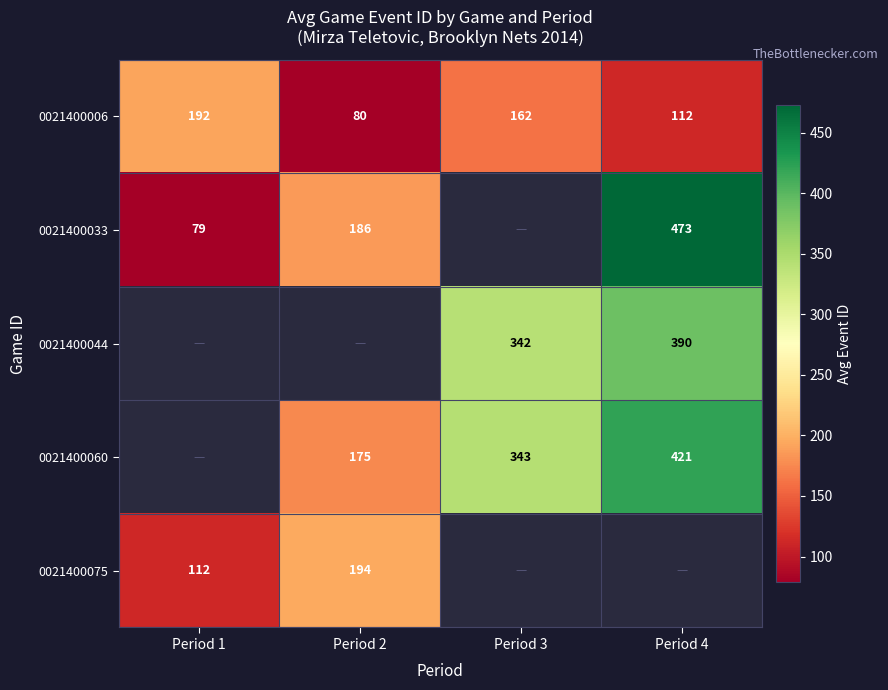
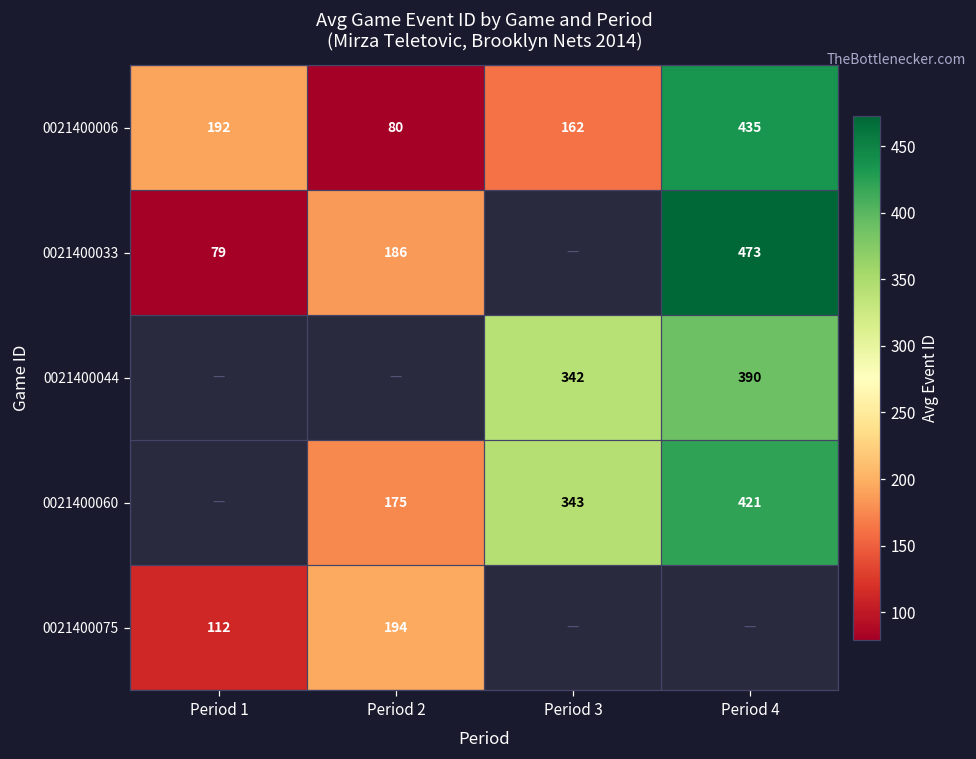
  {
    "0021400006": {
      "Period 1": 192,
      "Period 2": 80,
      "Period 3": 162,
-     "Period 4": 112
+     "Period 4": 435
    },
    "0021400033": {
      "Period 1": 79,
      "Period 2": 186,
      "Period 4": 473
    },
    "0021400044": {
      "Period 3": 342,
      "Period 4": 390
    },
    "0021400060": {
      "Period 2": 175,
      "Period 3": 343,
      "Period 4": 421
    },
    "0021400075": {
      "Period 1": 112,
      "Period 2": 194
    }
  }
